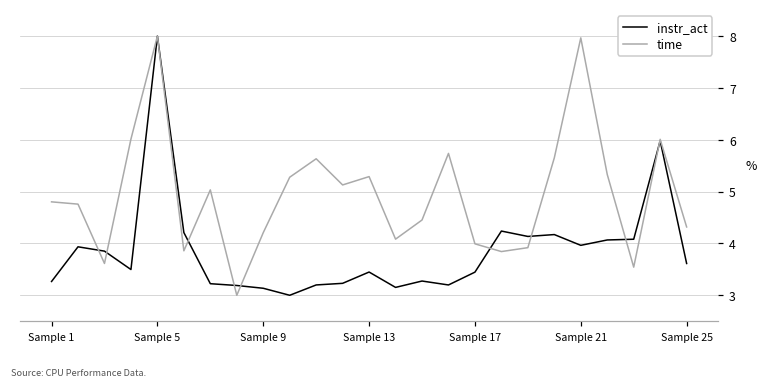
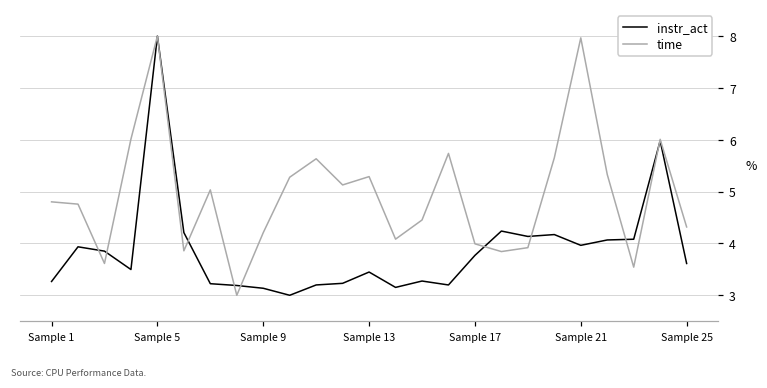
  {
    "instr_act": {
      "Sample 1": 3.3,
      "Sample 9": 3.1,
      "Sample 13": 3.4,
-     "Sample 17": 3.4,
+     "Sample 17": 3.8,
      "Sample 21": 4.0,
      "Sample 25": 3.6
    },
    "time": {
      "Sample 1": 4.8,
      "Sample 9": 4.2,
      "Sample 13": 5.3,
      "Sample 17": 4.0,
      "Sample 21": 8.0,
      "Sample 25": 4.3
    }
  }
